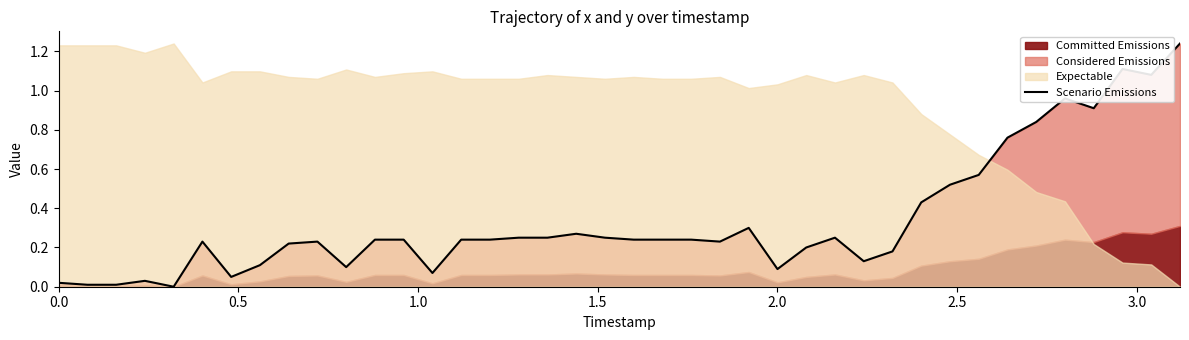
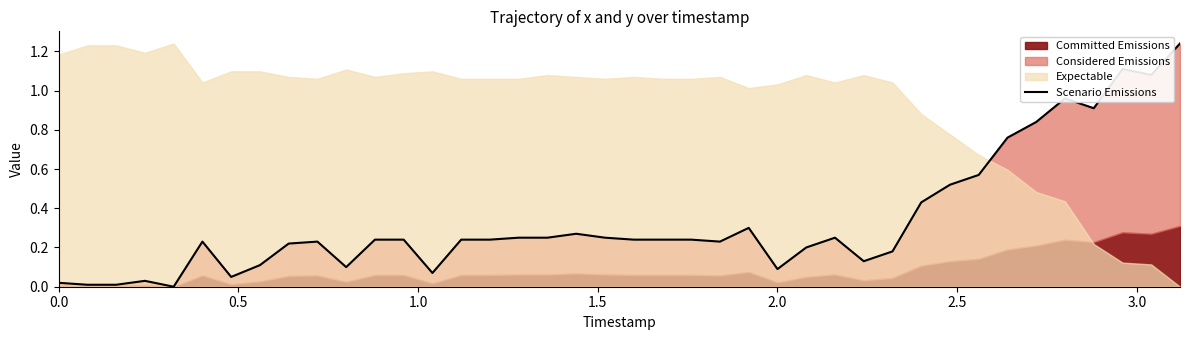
  {
    "Committed Emissions": {
      "2.0": 0.02
    },
    "Considered Emissions": {
      "0.0": 0.02,
      "2.0": 0.07
    },
    "Expectable": {
-     "0.0": 1.23,
+     "0.0": 1.18,
      "2.0": 1.03
    }
  }
